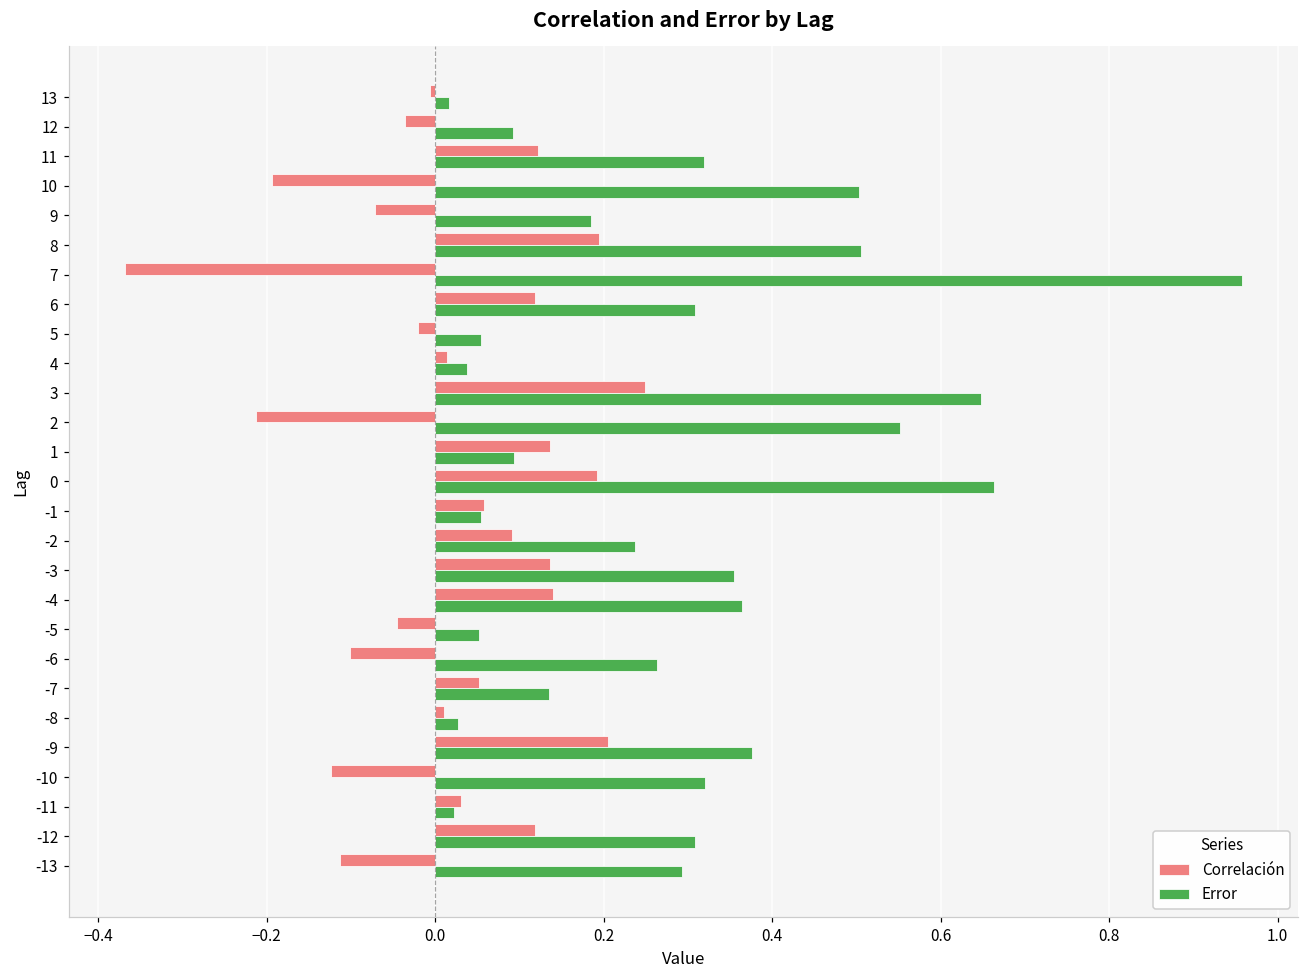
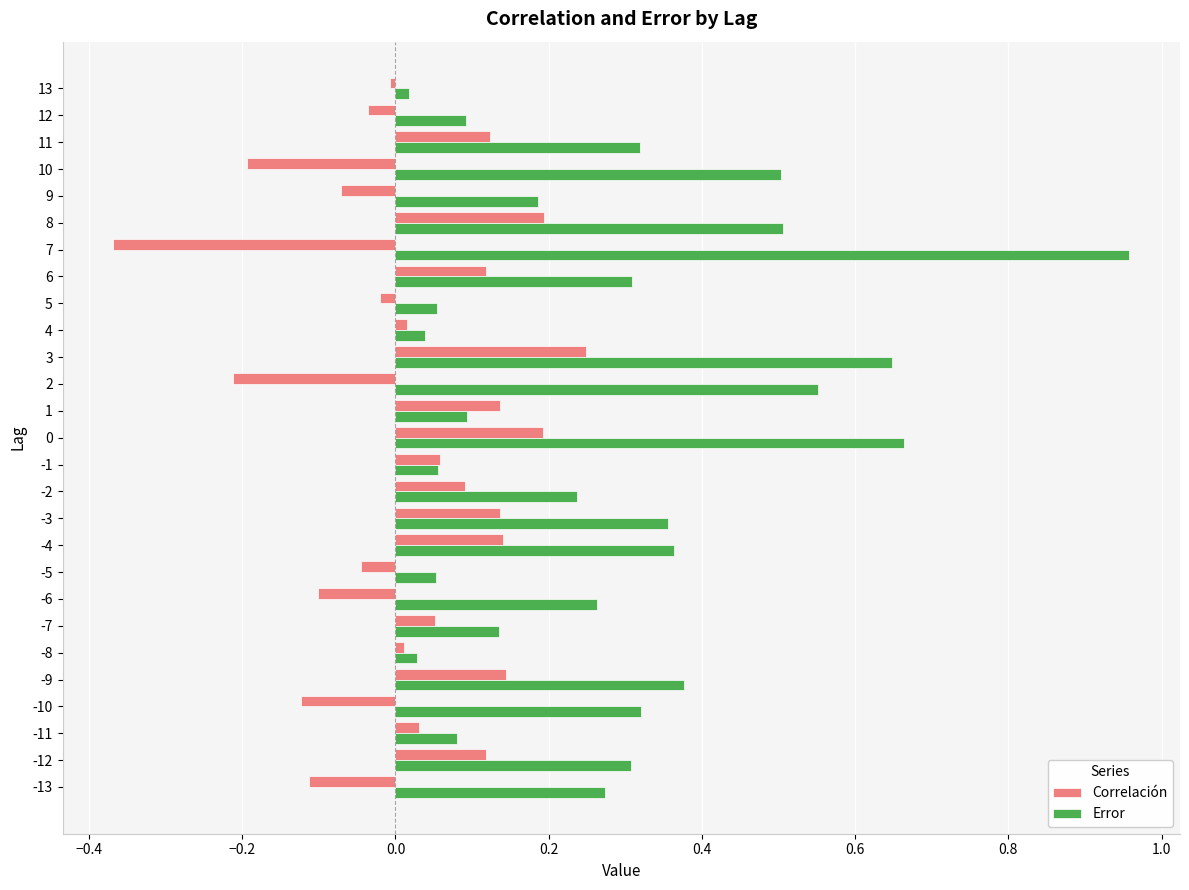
  {
    "Correlación": {
      "13": -0.01,
      "12": -0.04,
      "11": 0.12,
      "10": -0.19,
      "9": -0.07,
      "8": 0.19,
      "7": -0.37,
      "6": 0.12,
      "5": -0.02,
      "4": 0.01,
      "3": 0.25,
      "2": -0.21,
      "1": 0.14,
      "0": 0.19,
      "-1": 0.06,
      "-2": 0.09,
      "-3": 0.14,
      "-4": 0.14,
      "-5": -0.04,
      "-6": -0.10,
      "-7": 0.05,
      "-8": 0.01,
-     "-9": 0.21,
+     "-9": 0.14,
      "-10": -0.12,
      "-11": 0.03,
      "-12": 0.12,
      "-13": -0.11
    },
    "Error": {
      "13": 0.02,
      "12": 0.09,
      "11": 0.32,
      "10": 0.50,
      "9": 0.19,
      "8": 0.51,
      "7": 0.96,
      "6": 0.31,
      "5": 0.05,
      "4": 0.04,
      "3": 0.65,
      "2": 0.55,
      "1": 0.09,
      "0": 0.66,
      "-1": 0.05,
      "-2": 0.24,
      "-3": 0.36,
      "-4": 0.36,
      "-5": 0.05,
      "-6": 0.26,
      "-7": 0.13,
      "-8": 0.03,
      "-9": 0.38,
      "-10": 0.32,
-     "-11": 0.02,
+     "-11": 0.08,
      "-12": 0.31,
-     "-13": 0.29
+     "-13": 0.27
    }
  }
